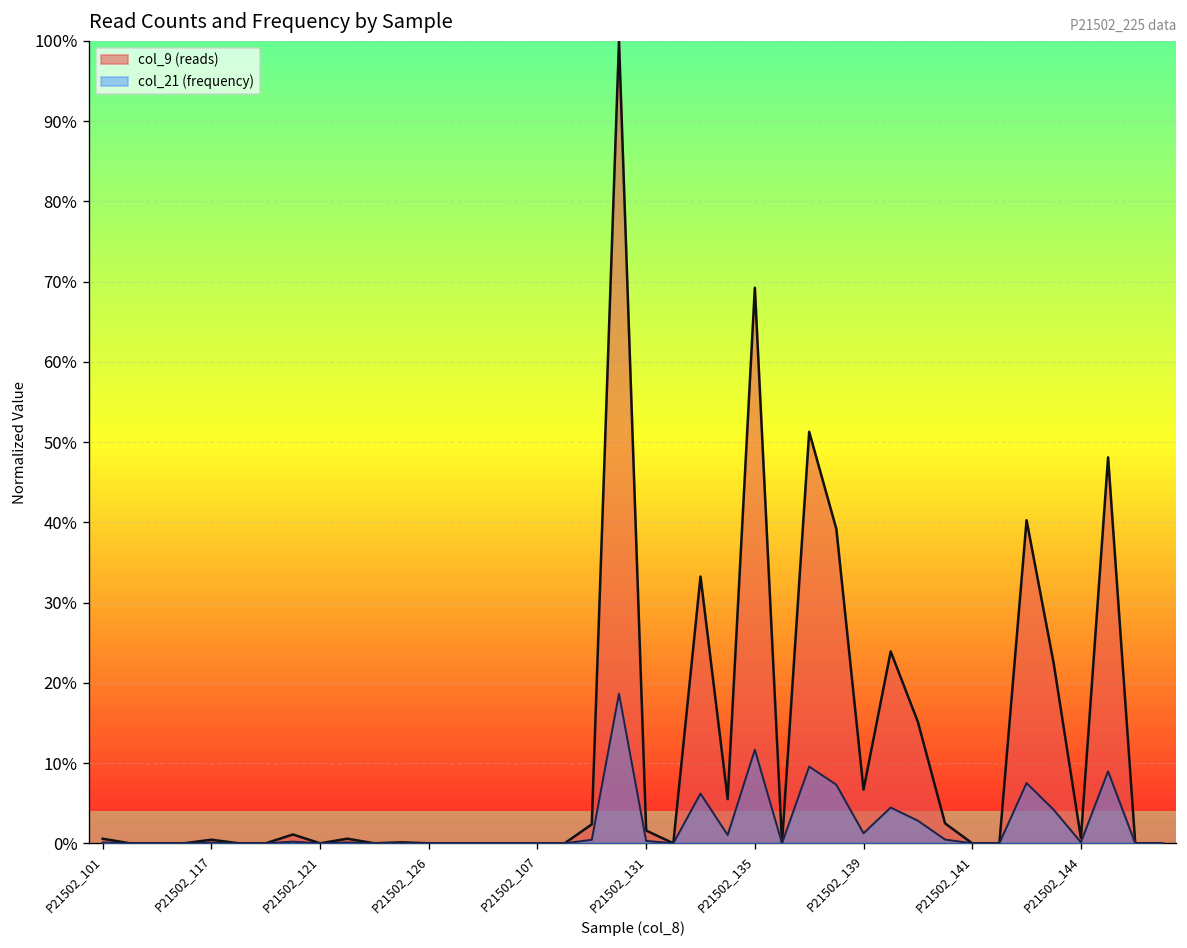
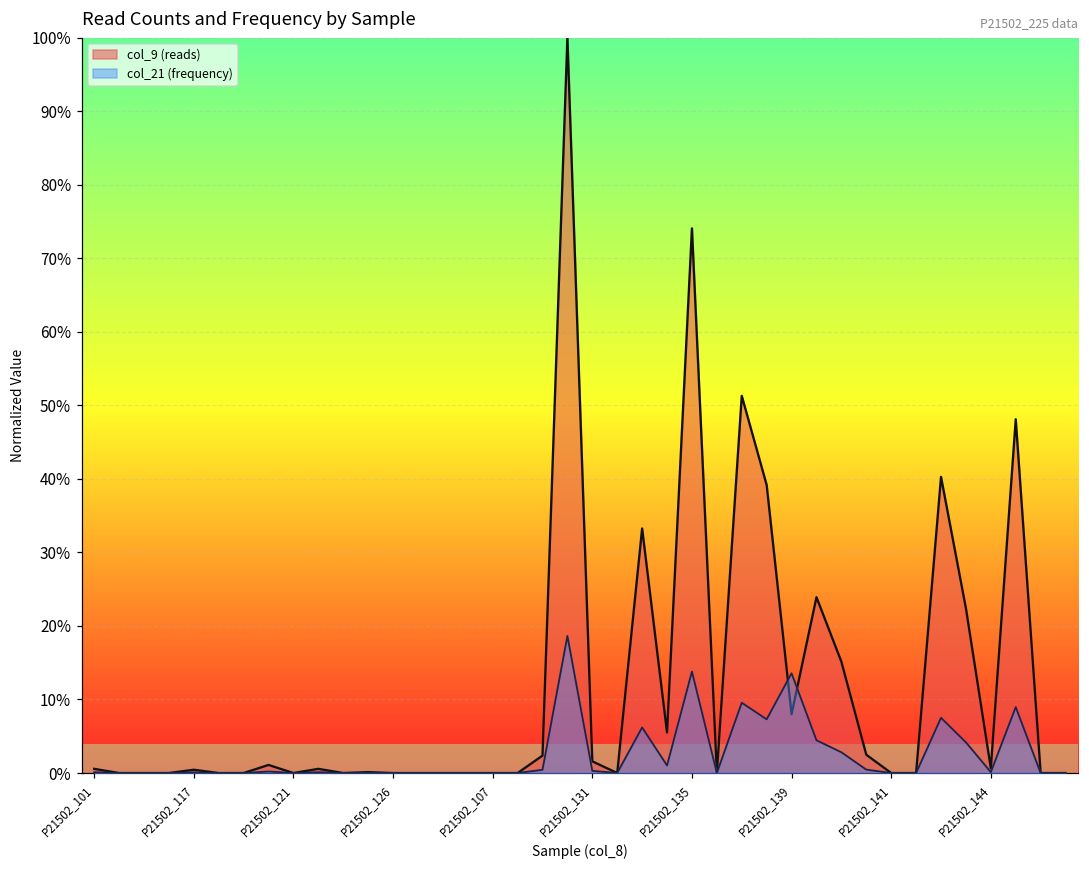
  {
    "col_9 (reads)": {
      "P21502_101": "1%",
      "P21502_131": "2%",
-     "P21502_135": "69%",
-     "P21502_139": "7%",
+     "P21502_135": "74%",
+     "P21502_139": "8%",
      "P21502_144": "1%"
    },
    "col_21 (frequency)": {
      "P21502_101": "0%",
      "P21502_131": "0%",
-     "P21502_135": "12%",
-     "P21502_139": "1%",
+     "P21502_135": "14%",
+     "P21502_139": "14%",
      "P21502_144": "0%"
    }
  }
